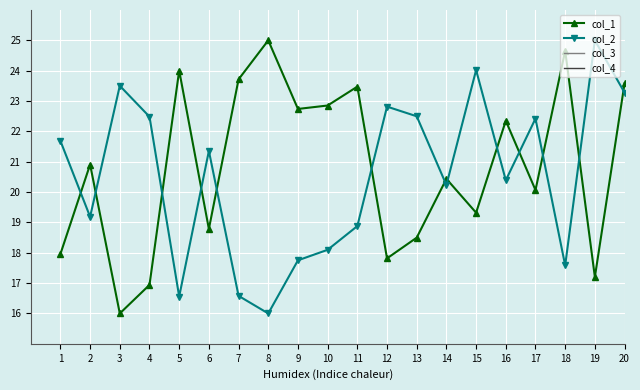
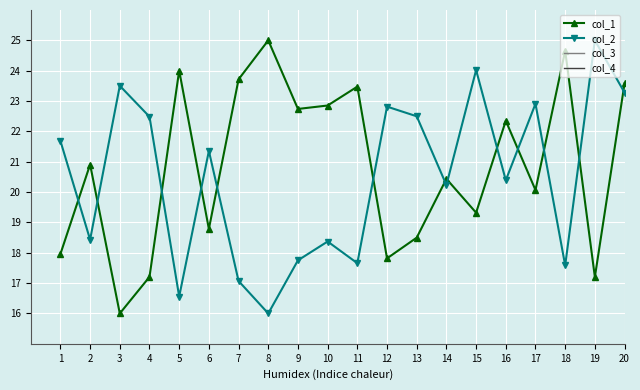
  {
    "col_1": {
      "1": 18.0,
      "2": 20.9,
      "3": 16.0,
-     "4": 16.9,
+     "4": 17.2,
      "5": 24.0,
      "6": 18.8,
      "7": 23.7,
      "8": 25.0,
      "9": 22.7,
      "10": 22.9,
      "11": 23.5,
      "12": 17.8,
      "13": 18.5,
      "14": 20.4,
      "15": 19.3,
      "16": 22.3,
      "17": 20.1,
      "19": 17.2,
      "20": 23.6
    },
    "col_2": {
      "1": 21.7,
-     "2": 19.2,
+     "2": 18.4,
      "3": 23.5,
      "4": 22.5,
      "5": 16.6,
      "6": 21.4,
-     "7": 16.6,
+     "7": 17.1,
      "8": 16.0,
      "9": 17.8,
-     "10": 18.1,
-     "11": 18.9,
+     "10": 18.4,
+     "11": 17.7,
      "12": 22.8,
      "13": 22.5,
      "14": 20.2,
      "15": 24.0,
      "16": 20.4,
-     "17": 22.4,
+     "17": 22.9,
      "18": 17.6,
      "20": 23.3
    }
  }
